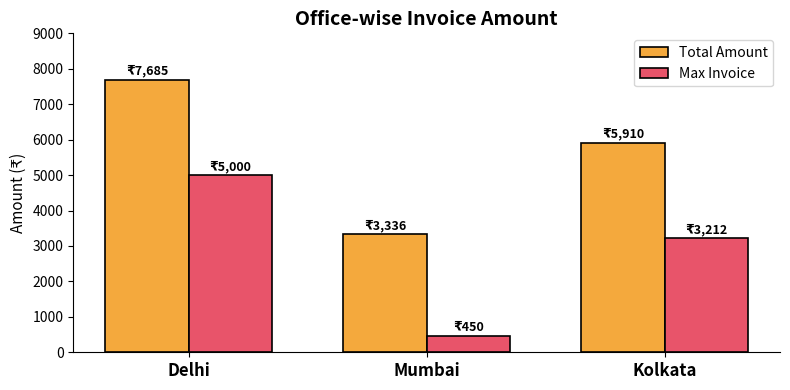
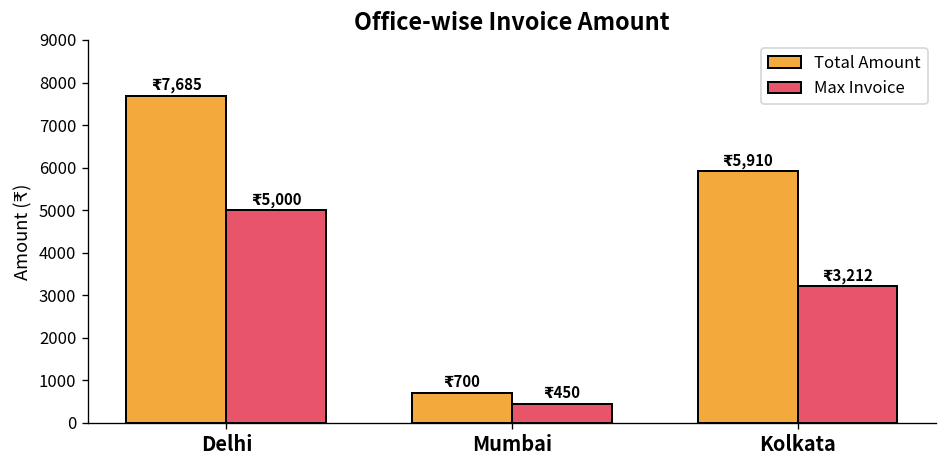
  {
    "Total Amount": {
      "Delhi": "7,685",
-     "Mumbai": "3,336",
+     "Mumbai": "700",
      "Kolkata": "5,910"
    },
    "Max Invoice": {
      "Delhi": "5,000",
      "Mumbai": "450",
      "Kolkata": "3,212"
    }
  }
